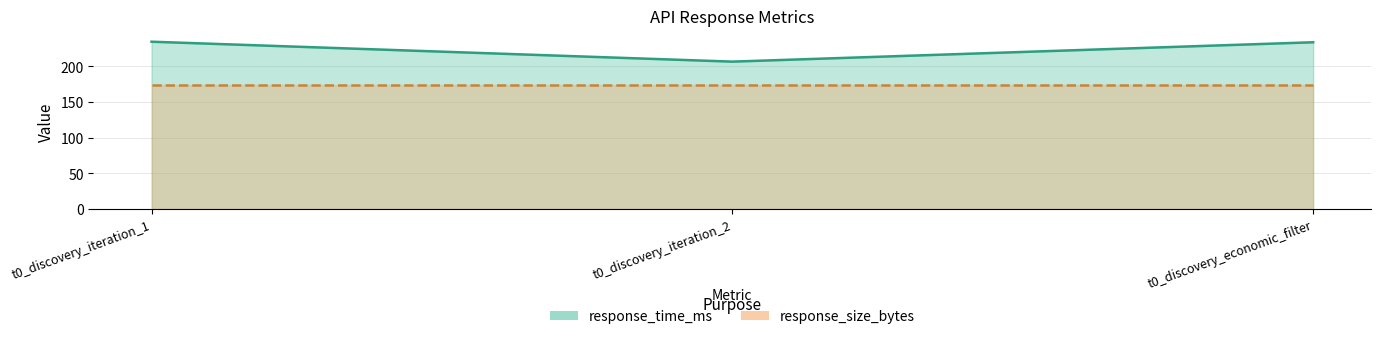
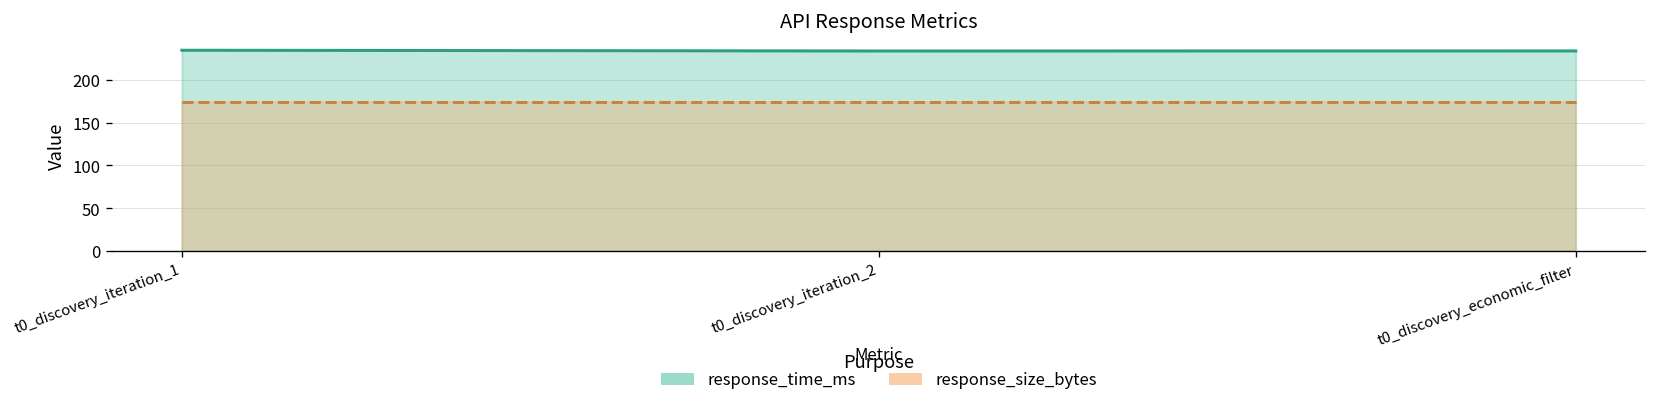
  {
    "response_time_ms": {
      "t0_discovery_iteration_1": 230,
-     "t0_discovery_iteration_2": 210,
+     "t0_discovery_iteration_2": 230,
      "t0_discovery_economic_filter": 230
    },
    "response_size_bytes": {
      "t0_discovery_iteration_1": 170,
      "t0_discovery_iteration_2": 170,
      "t0_discovery_economic_filter": 170
    }
  }
